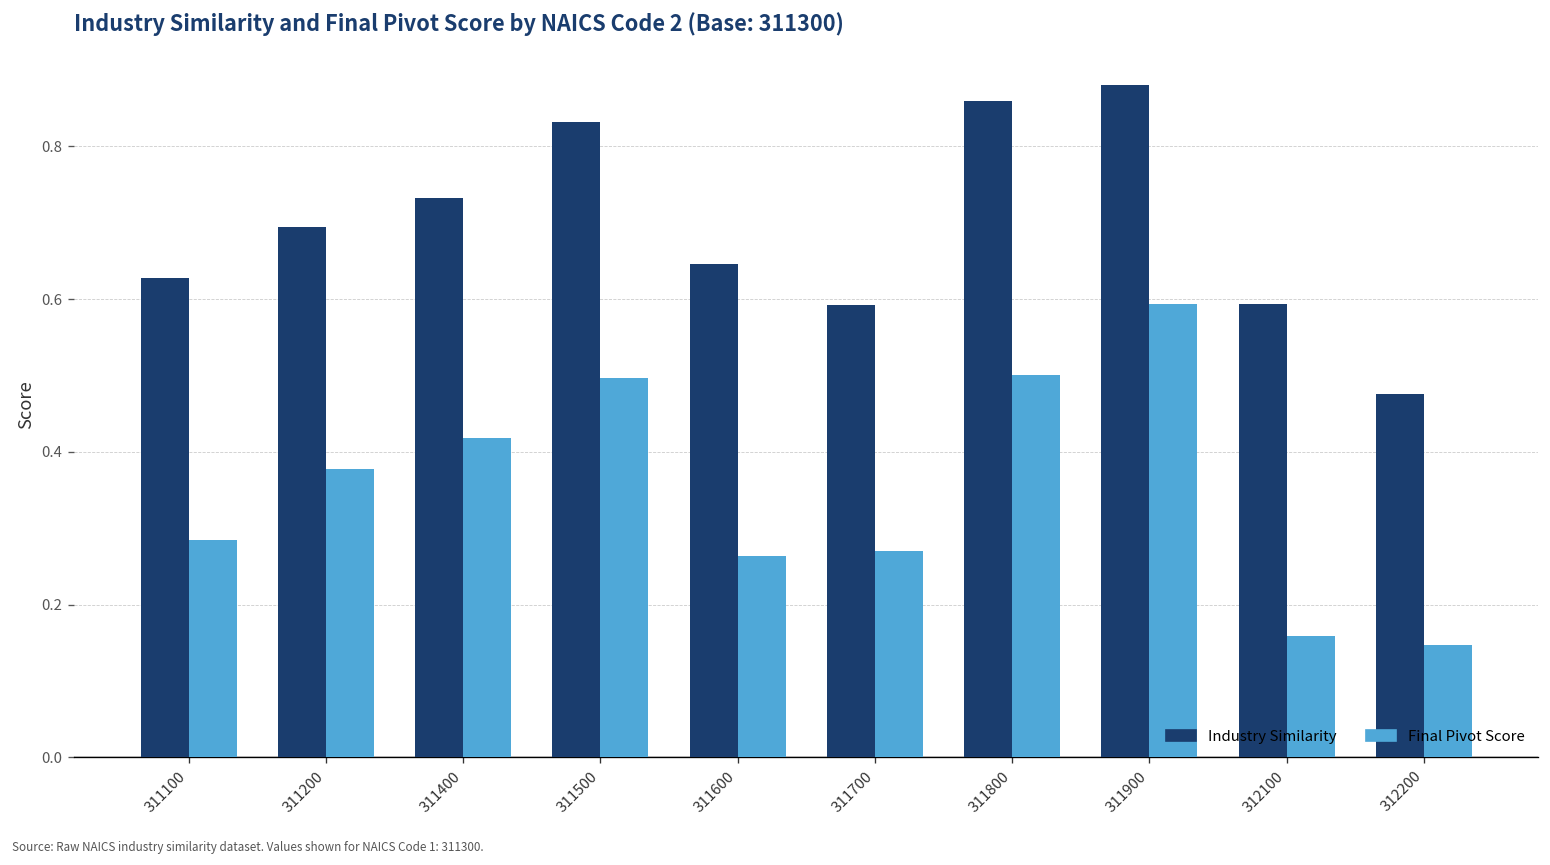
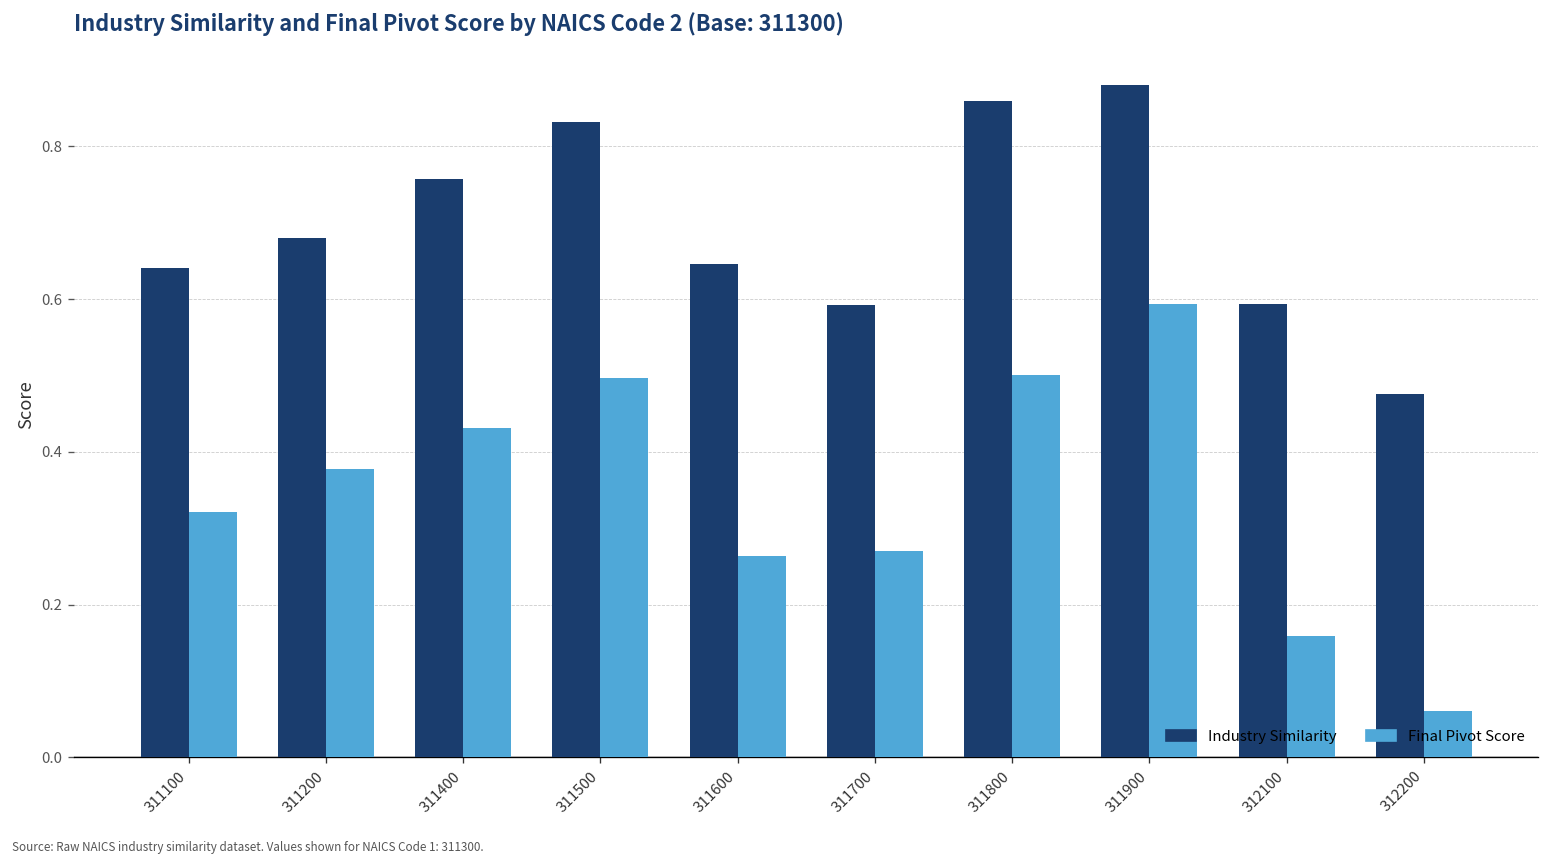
  {
    "Industry Similarity": {
-     "311100": 0.63,
-     "311200": 0.69,
-     "311400": 0.73,
+     "311100": 0.64,
+     "311200": 0.68,
+     "311400": 0.76,
      "311500": 0.83,
      "311600": 0.65,
      "311700": 0.59,
      "311800": 0.86,
      "311900": 0.88,
      "312100": 0.59,
      "312200": 0.48
    },
    "Final Pivot Score": {
-     "311100": 0.28,
+     "311100": 0.32,
      "311200": 0.38,
-     "311400": 0.42,
+     "311400": 0.43,
      "311500": 0.50,
      "311600": 0.26,
      "311700": 0.27,
      "311800": 0.50,
      "311900": 0.59,
      "312100": 0.16,
-     "312200": 0.15
+     "312200": 0.06
    }
  }
